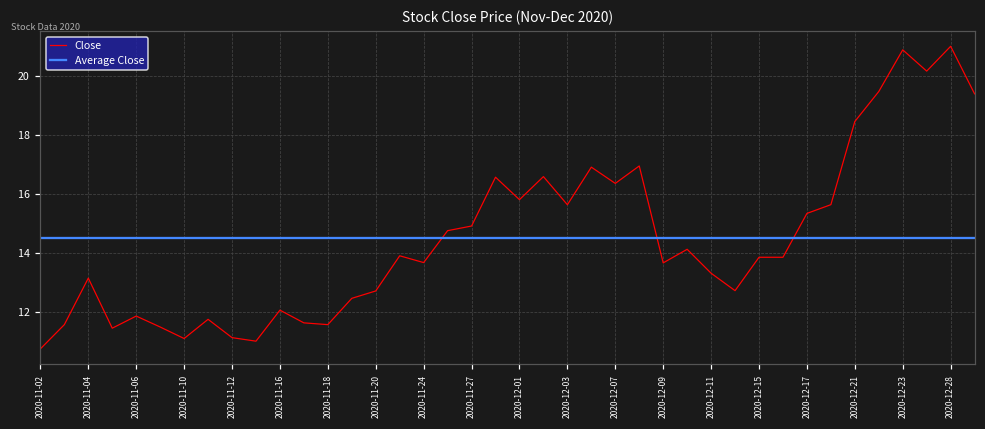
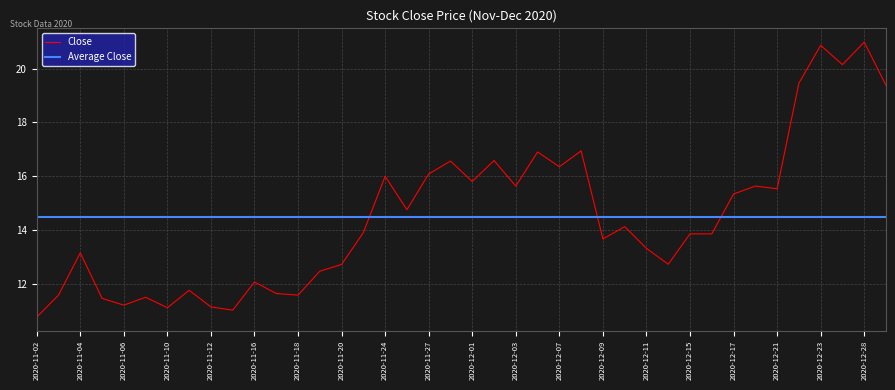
  {
    "2020-11-02": 10.8,
    "2020-11-04": 13.1,
-   "2020-11-06": 11.9,
+   "2020-11-06": 11.2,
    "2020-11-10": 11.1,
    "2020-11-12": 11.1,
    "2020-11-16": 12.1,
    "2020-11-18": 11.6,
    "2020-11-20": 12.7,
-   "2020-11-24": 13.7,
-   "2020-11-27": 14.9,
+   "2020-11-24": 16.0,
+   "2020-11-27": 16.1,
    "2020-12-01": 15.8,
    "2020-12-03": 15.6,
    "2020-12-07": 16.4,
    "2020-12-09": 13.7,
    "2020-12-11": 13.3,
    "2020-12-15": 13.9,
    "2020-12-17": 15.3,
-   "2020-12-21": 18.4,
+   "2020-12-21": 15.5,
    "2020-12-23": 20.9,
    "2020-12-28": 21.0
  }
